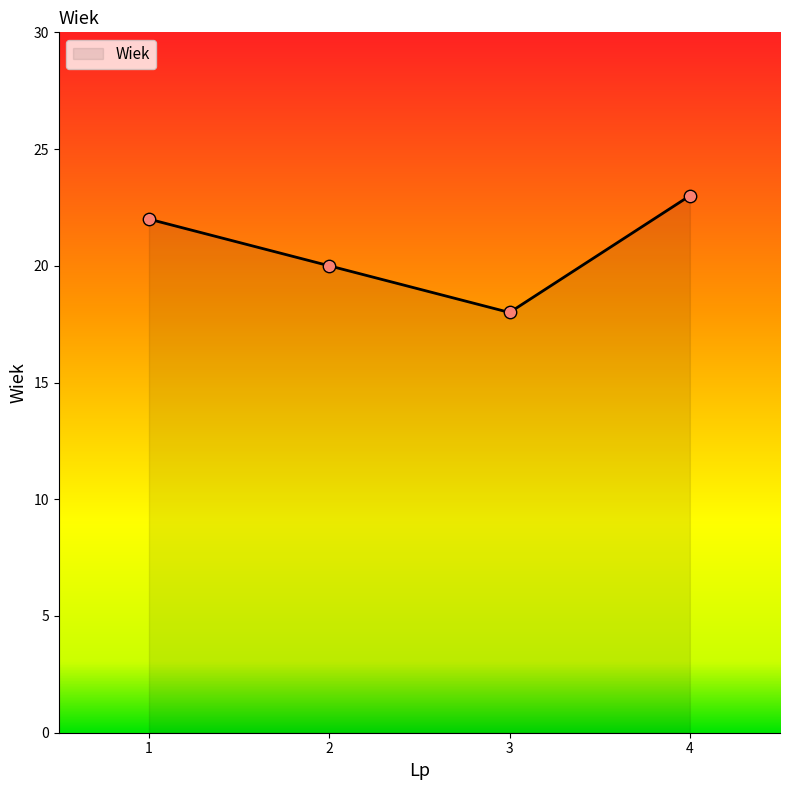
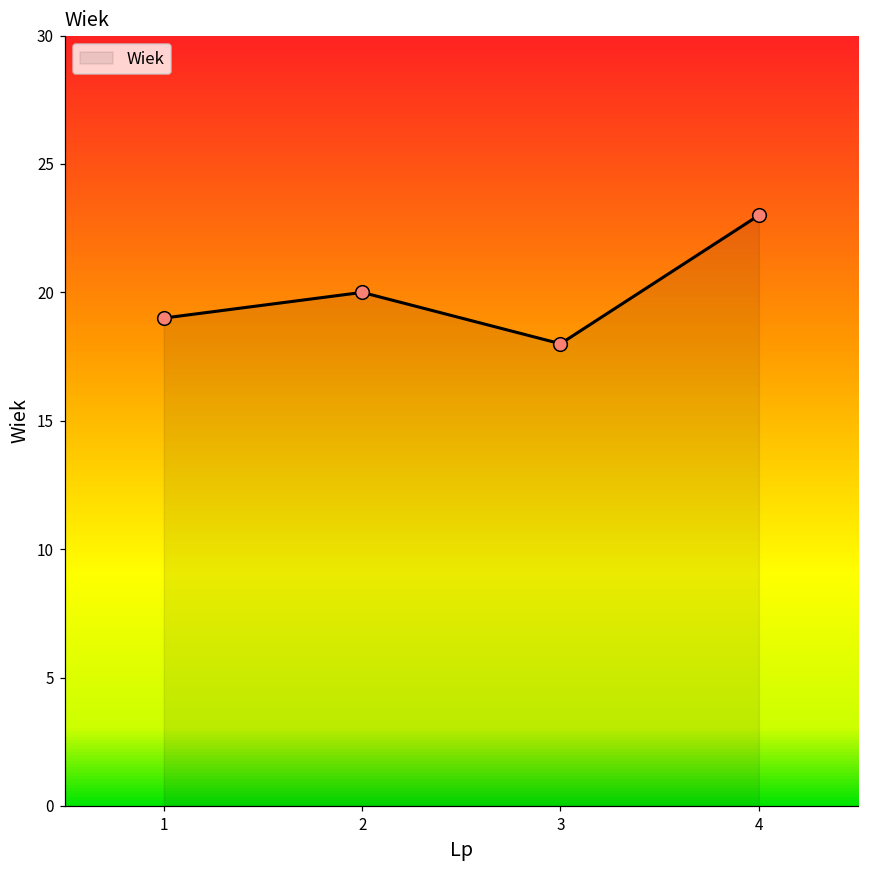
  {
-   "1": 22,
+   "1": 19,
    "2": 20,
    "3": 18,
    "4": 23
  }
